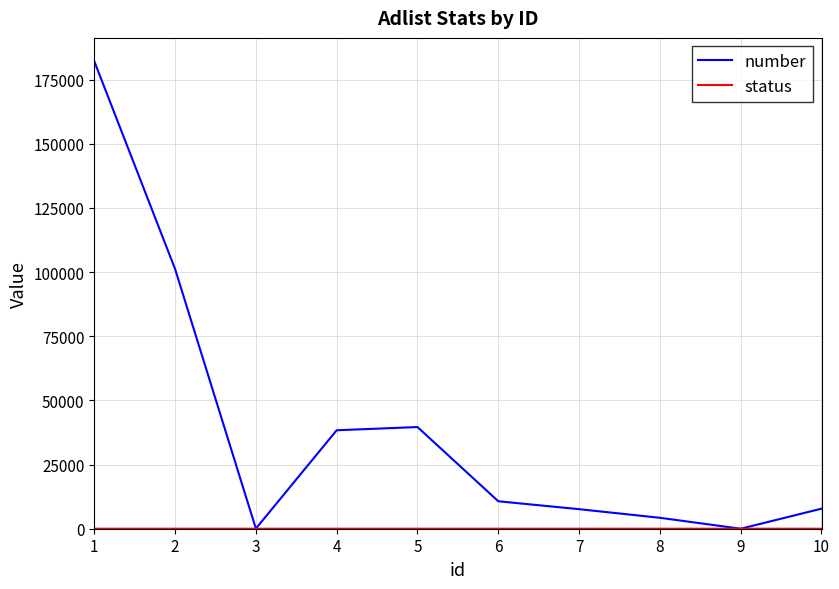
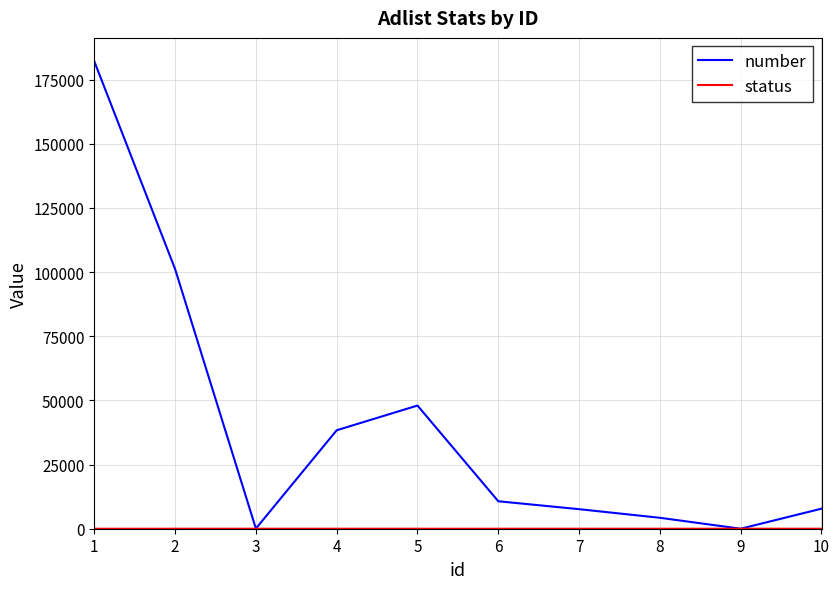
  {
    "number": {
      "1": 182000,
      "2": 101000,
      "4": 38000,
-     "5": 40000,
+     "5": 48000,
      "6": 11000,
      "7": 8000,
      "8": 4000,
      "10": 8000
    },
    "status": {
      "1": 0,
      "2": 0,
      "4": 0,
      "5": 0,
      "6": 0,
      "7": 0,
      "8": 0,
      "10": 0
    }
  }
